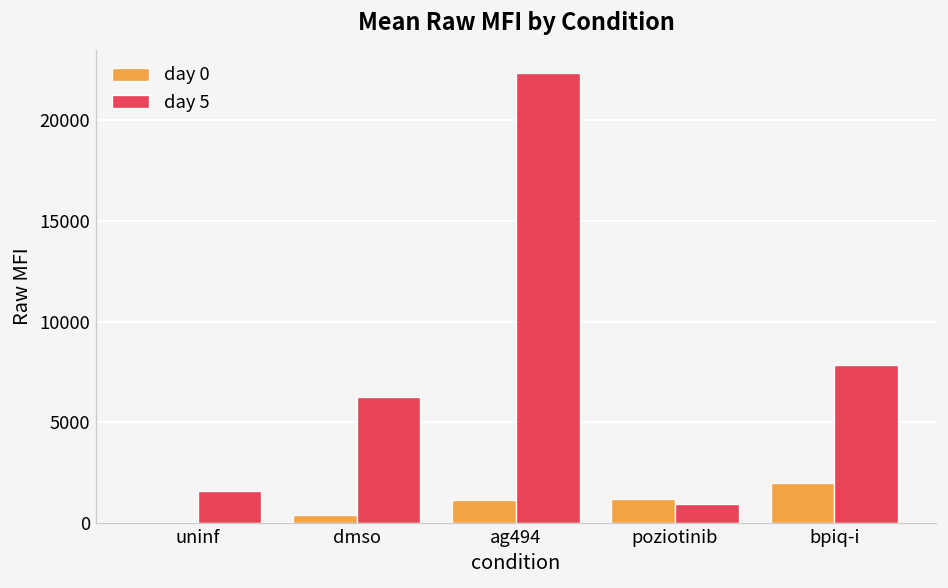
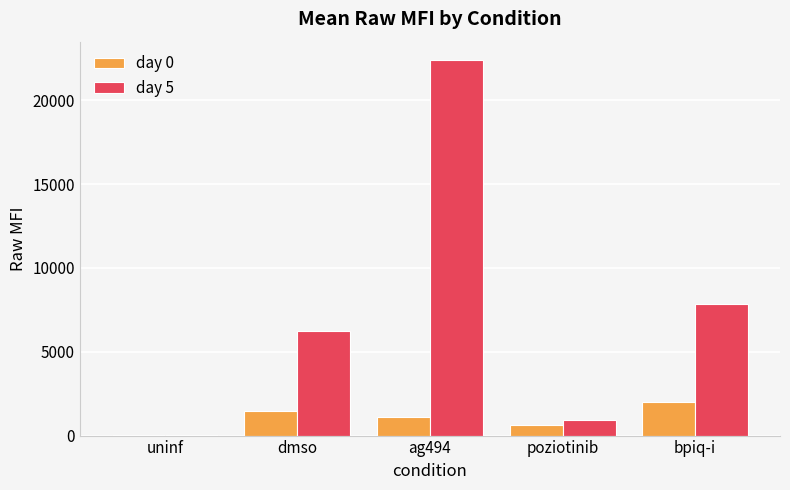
  {
    "day 0": {
-     "dmso": 400,
+     "dmso": 1400,
      "ag494": 1100,
-     "poziotinib": 1200,
+     "poziotinib": 600,
      "bpiq-i": 2000
    },
    "day 5": {
-     "uninf": 1600,
+     "uninf": 0,
      "dmso": 6200,
      "ag494": 22400,
      "poziotinib": 900,
      "bpiq-i": 7900
    }
  }
